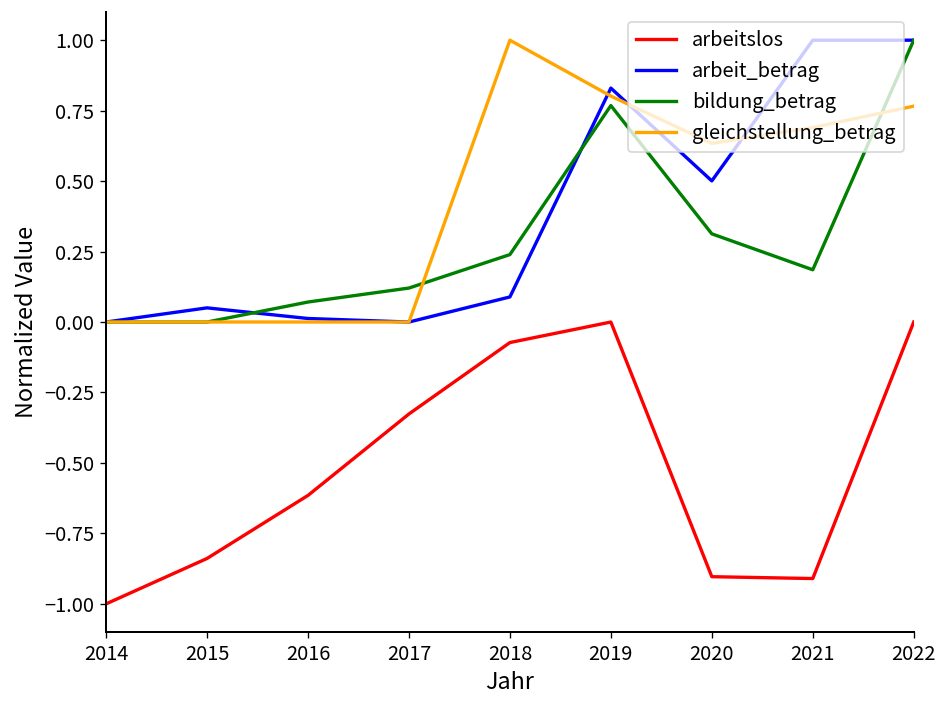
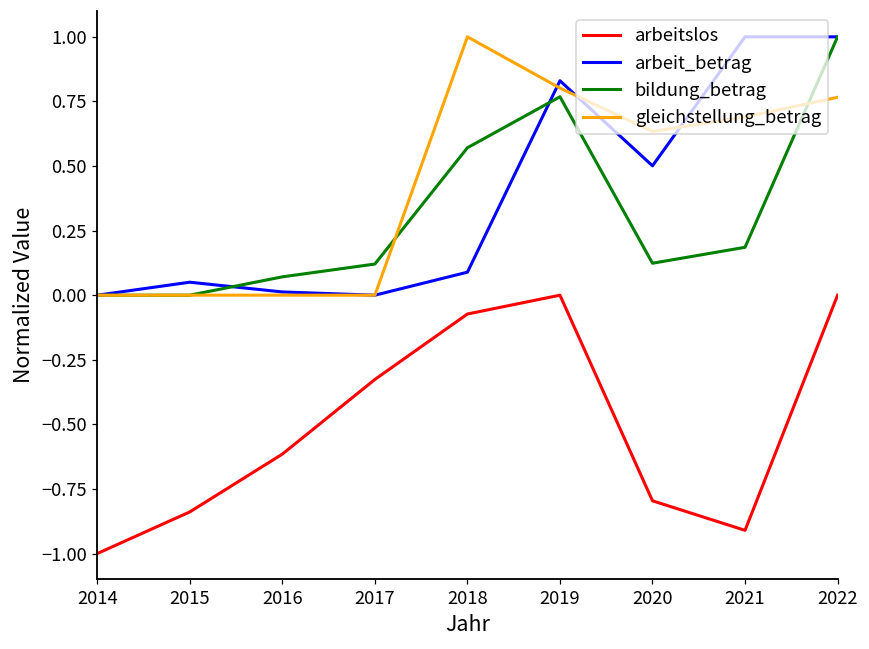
  {
    "arbeitslos": {
      "2014": -1.00,
      "2015": -0.84,
      "2016": -0.62,
      "2017": -0.33,
      "2018": -0.07,
      "2019": 0.00,
-     "2020": -0.90,
+     "2020": -0.80,
      "2021": -0.91,
      "2022": 0.00
    },
    "arbeit_betrag": {
      "2015": 0.05,
      "2016": 0.01,
      "2018": 0.09,
      "2019": 0.83,
      "2020": 0.50
    },
    "bildung_betrag": {
      "2016": 0.07,
      "2017": 0.12,
-     "2018": 0.24,
+     "2018": 0.57,
      "2019": 0.77,
-     "2020": 0.31,
+     "2020": 0.12,
      "2021": 0.19
    },
    "gleichstellung_betrag": {
      "2016": 0.00,
      "2018": 1.00,
      "2019": 0.80,
      "2022": 0.77
    }
  }
